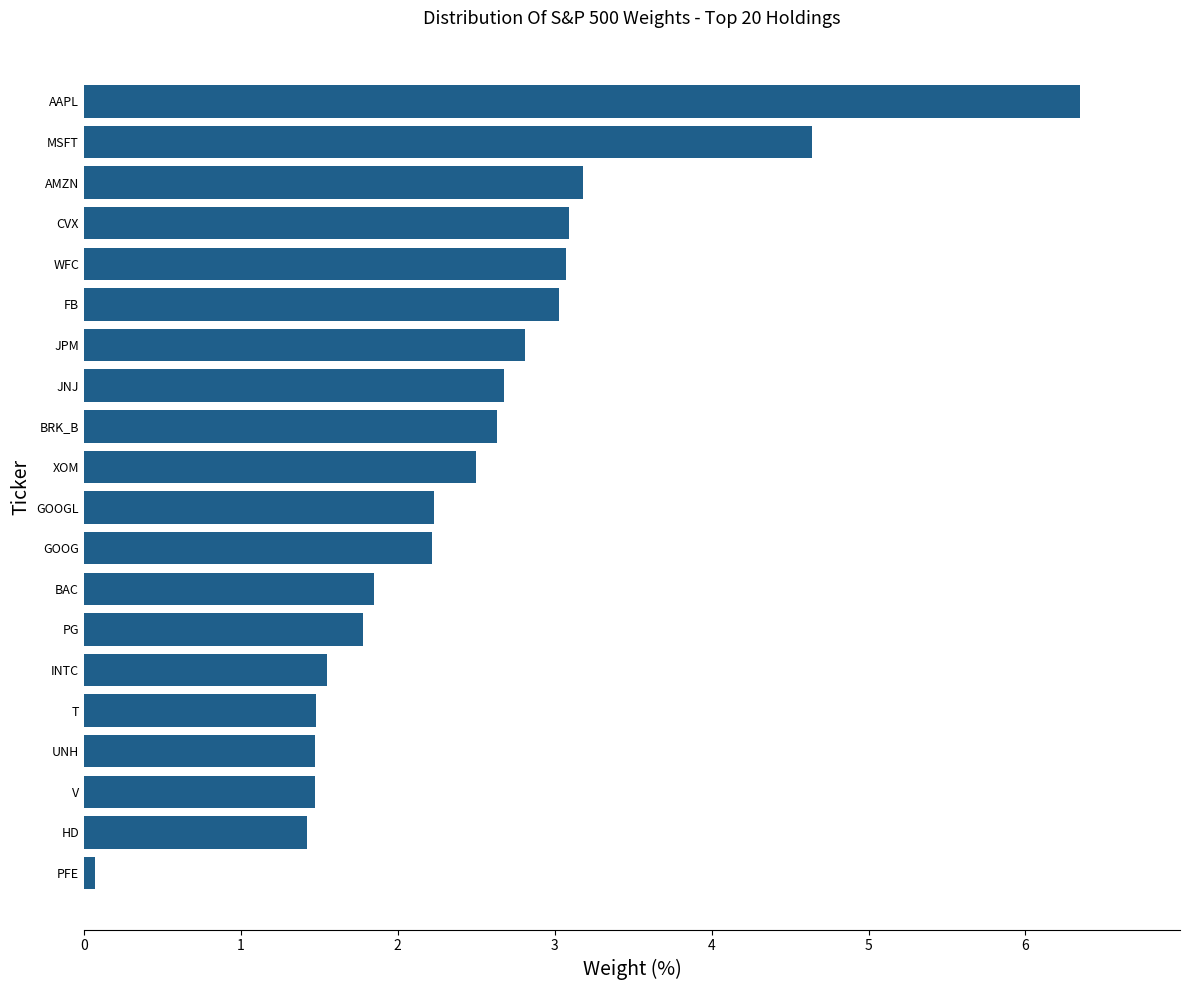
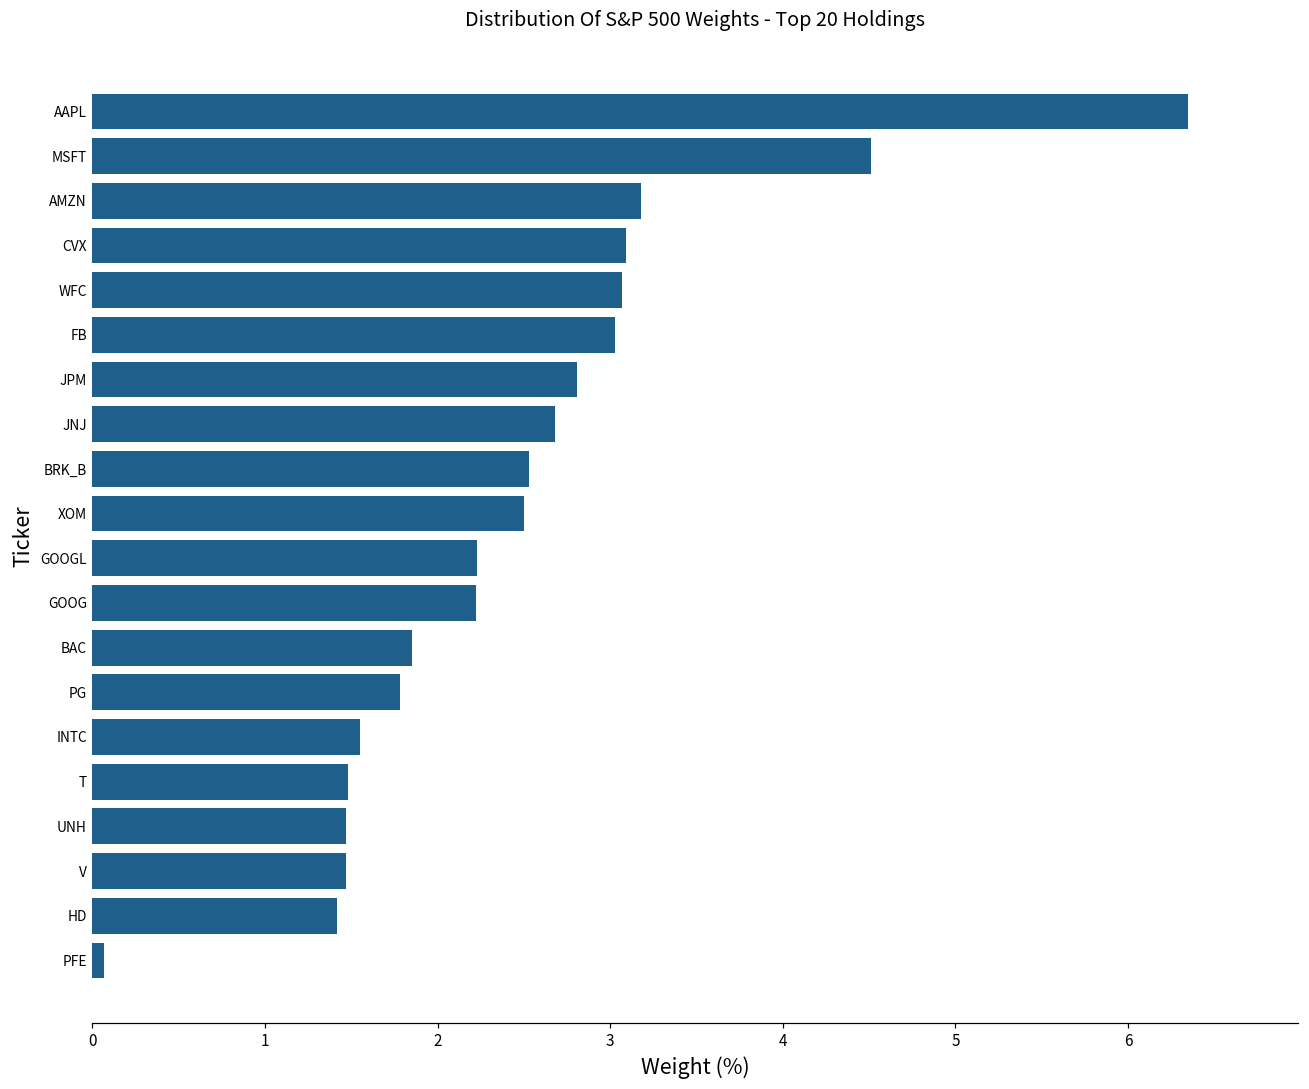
  {
    "AAPL": 6.35,
-   "MSFT": 4.64,
+   "MSFT": 4.51,
    "AMZN": 3.18,
    "CVX": 3.09,
    "WFC": 3.07,
    "FB": 3.03,
    "JPM": 2.81,
    "JNJ": 2.68,
-   "BRK_B": 2.63,
+   "BRK_B": 2.53,
    "XOM": 2.50,
    "GOOGL": 2.23,
    "GOOG": 2.22,
    "BAC": 1.85,
    "PG": 1.78,
    "INTC": 1.55,
    "T": 1.48,
    "UNH": 1.47,
    "V": 1.47,
    "HD": 1.42,
    "PFE": 0.07
  }
